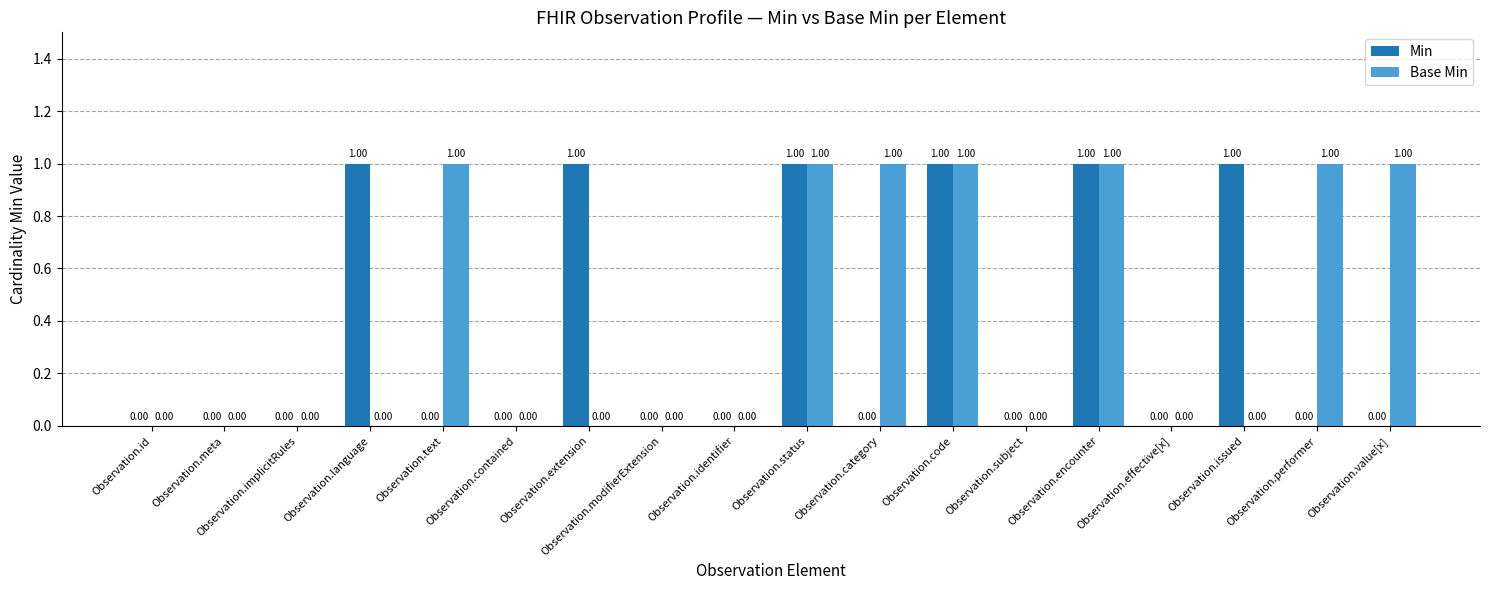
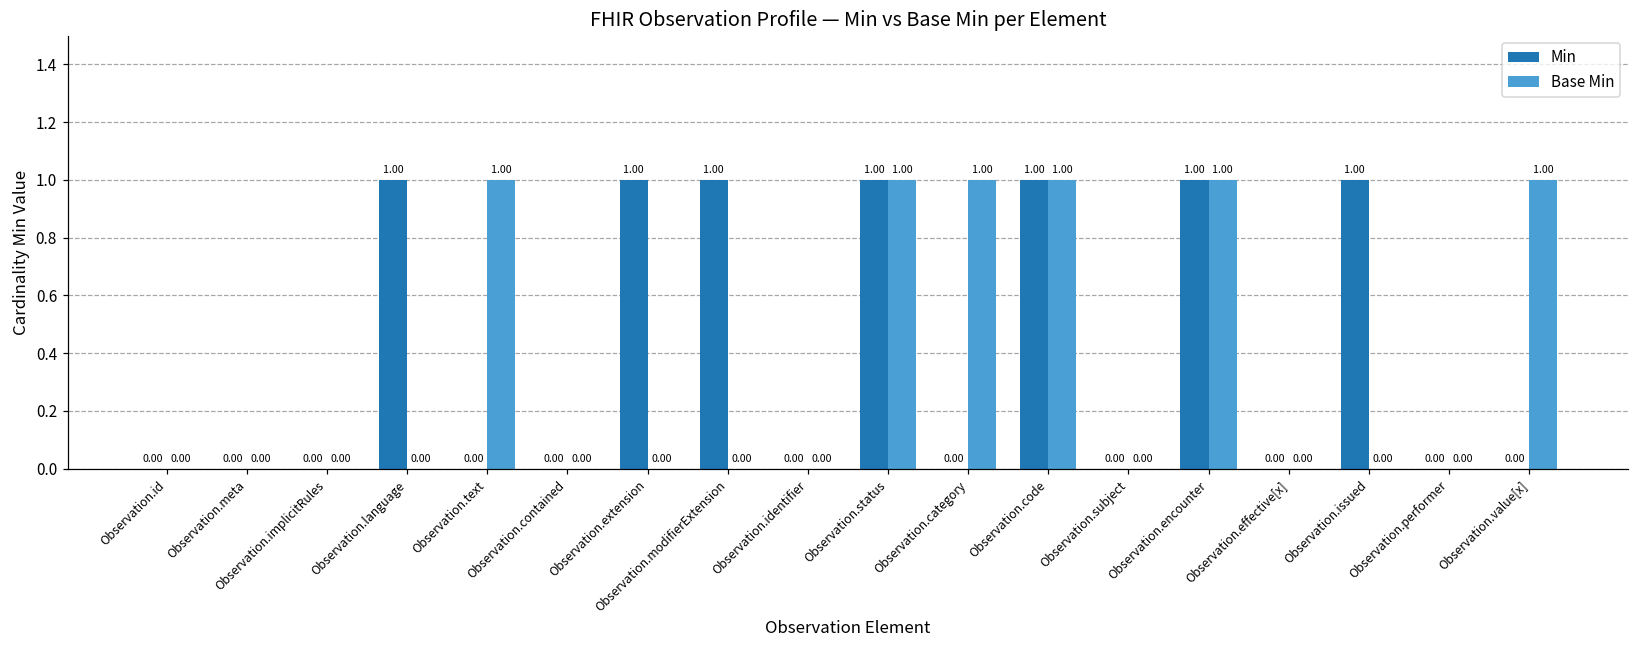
  {
    "Min": {
      "Observation.id": 0.00,
      "Observation.meta": 0.00,
      "Observation.implicitRules": 0.00,
      "Observation.language": 1.00,
      "Observation.text": 0.00,
      "Observation.contained": 0.00,
      "Observation.extension": 1.00,
-     "Observation.modifierExtension": 0.00,
+     "Observation.modifierExtension": 1.00,
      "Observation.identifier": 0.00,
      "Observation.status": 1.00,
      "Observation.category": 0.00,
      "Observation.code": 1.00,
      "Observation.subject": 0.00,
      "Observation.encounter": 1.00,
      "Observation.effective[x]": 0.00,
      "Observation.issued": 1.00,
      "Observation.performer": 0.00,
      "Observation.value[x]": 0.00
    },
    "Base Min": {
      "Observation.id": 0.00,
      "Observation.meta": 0.00,
      "Observation.implicitRules": 0.00,
      "Observation.language": 0.00,
      "Observation.text": 1.00,
      "Observation.contained": 0.00,
      "Observation.extension": 0.00,
      "Observation.modifierExtension": 0.00,
      "Observation.identifier": 0.00,
      "Observation.status": 1.00,
      "Observation.category": 1.00,
      "Observation.code": 1.00,
      "Observation.subject": 0.00,
      "Observation.encounter": 1.00,
      "Observation.effective[x]": 0.00,
      "Observation.issued": 0.00,
-     "Observation.performer": 1.00,
+     "Observation.performer": 0.00,
      "Observation.value[x]": 1.00
    }
  }
